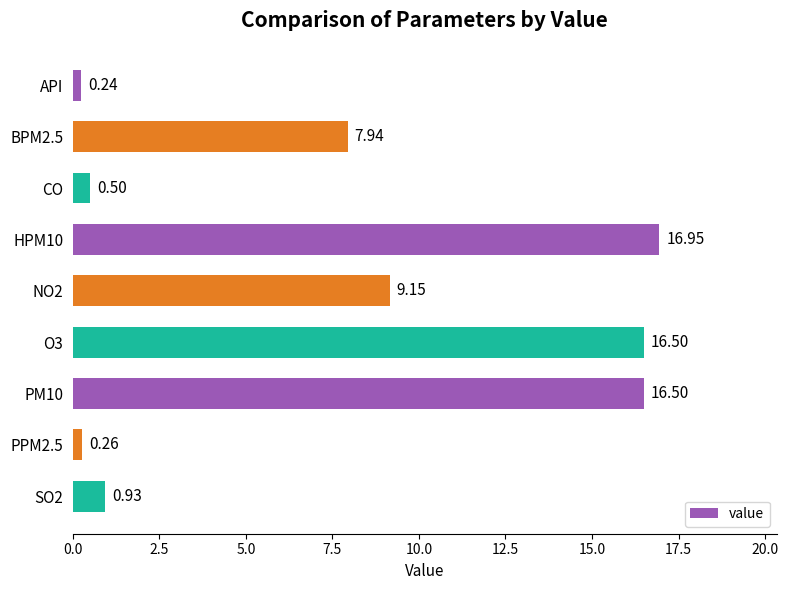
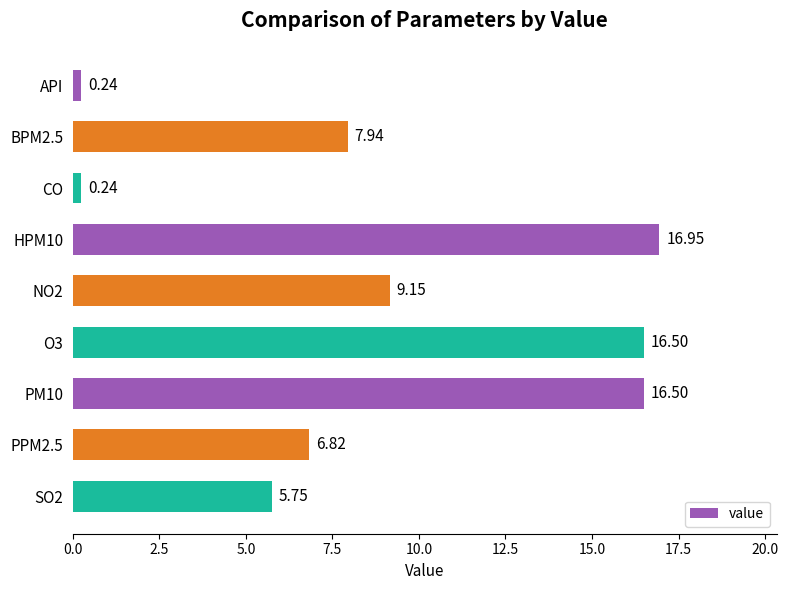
  {
    "API": 0.24,
    "BPM2.5": 7.94,
-   "CO": 0.50,
+   "CO": 0.24,
    "HPM10": 16.95,
    "NO2": 9.15,
    "O3": 16.50,
    "PM10": 16.50,
-   "PPM2.5": 0.26,
-   "SO2": 0.93
+   "PPM2.5": 6.82,
+   "SO2": 5.75
  }
